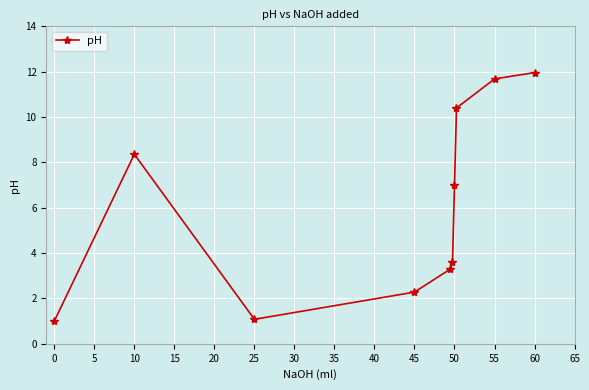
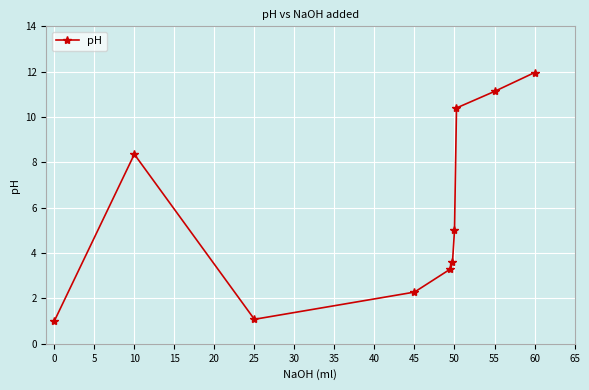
  {
    "0": 1.0,
    "10": 8.4,
    "25": 1.1,
    "45": 2.3,
-   "50": 7,
-   "55": 11.7,
+   "50": 5,
+   "55": 11.1,
    "60": 12.0
  }
